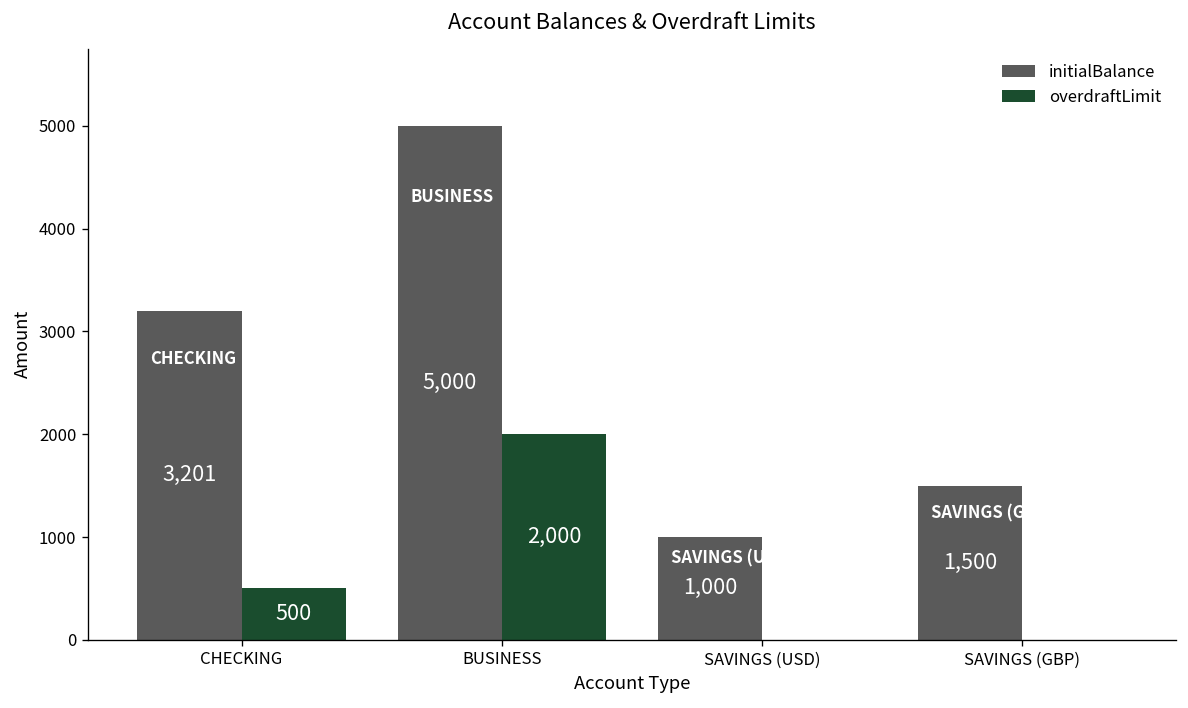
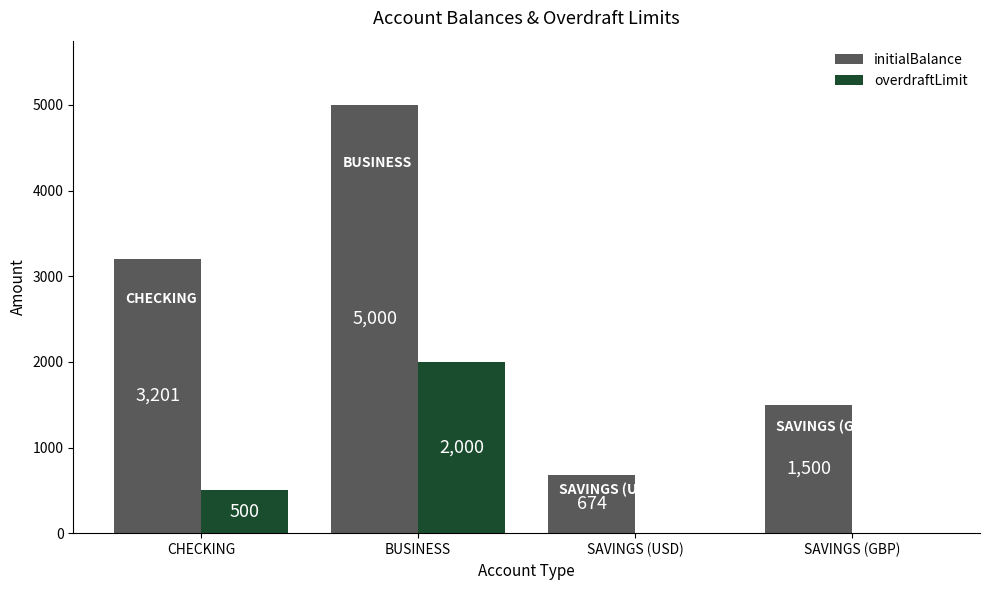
  {
    "initialBalance": {
      "CHECKING": "3,201",
      "BUSINESS": "5,000",
-     "SAVINGS (USD)": "1,000",
+     "SAVINGS (USD)": "674",
      "SAVINGS (GBP)": "1,500"
    },
    "overdraftLimit": {
      "CHECKING": "500",
      "BUSINESS": "2,000"
    }
  }
